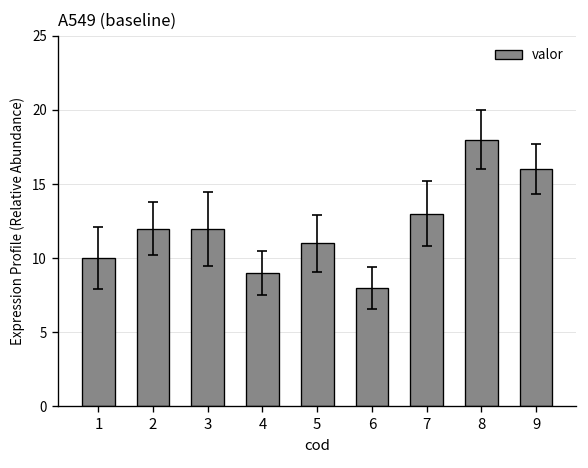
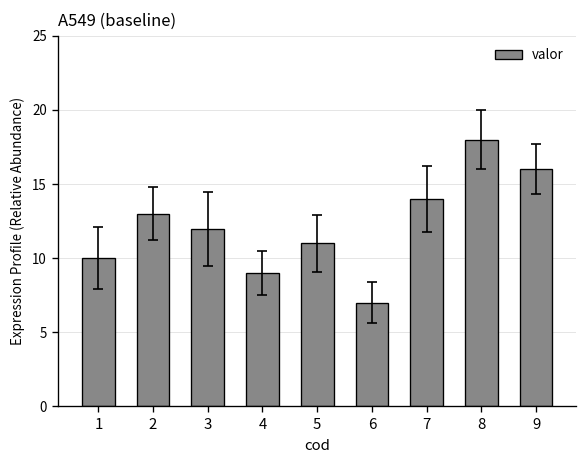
  {
    "valor": {
      "1": 10,
-     "2": 12,
+     "2": 13,
      "3": 12,
      "4": 9,
      "5": 11,
-     "6": 8,
-     "7": 13,
+     "6": 7,
+     "7": 14,
      "8": 18,
      "9": 16
    }
  }
